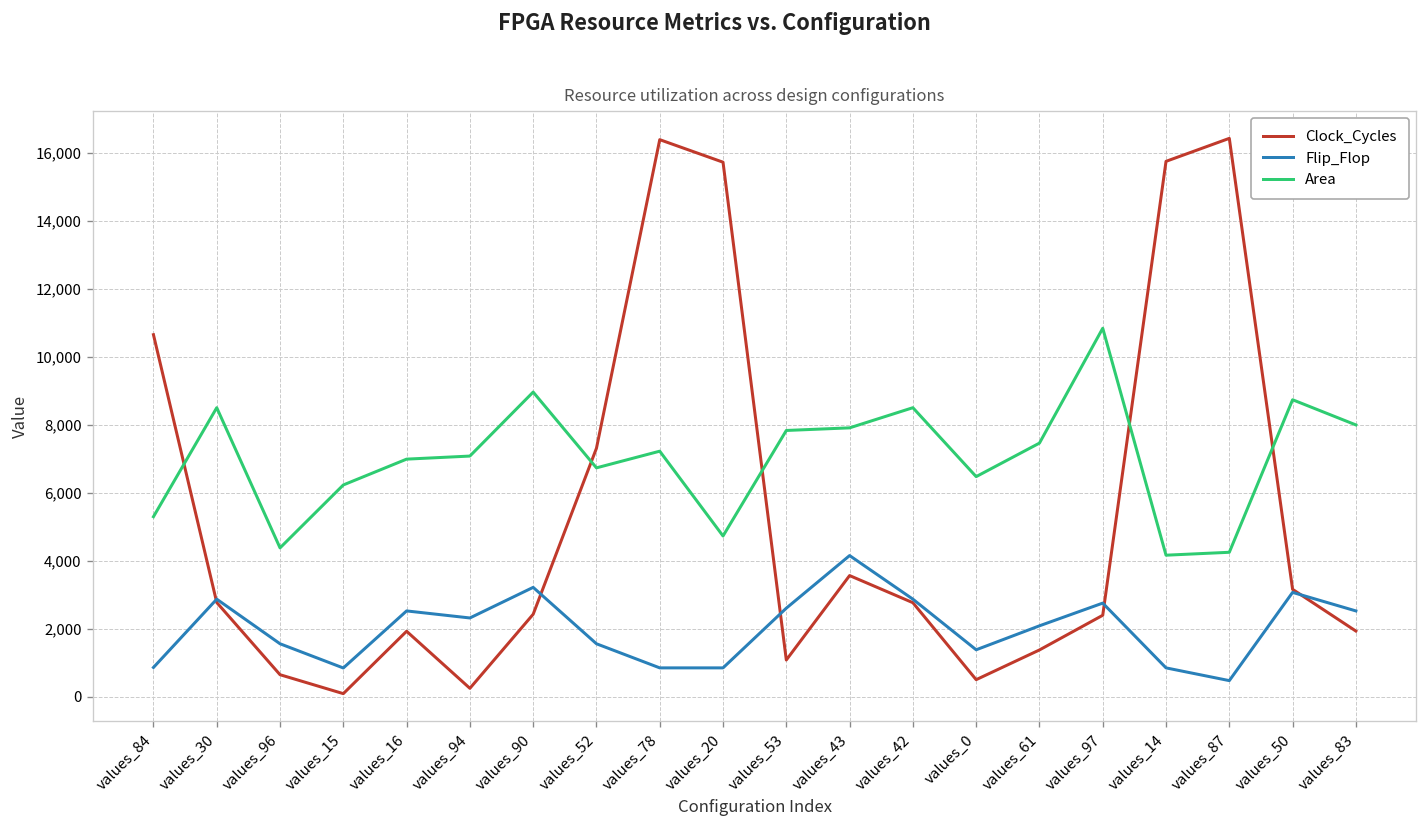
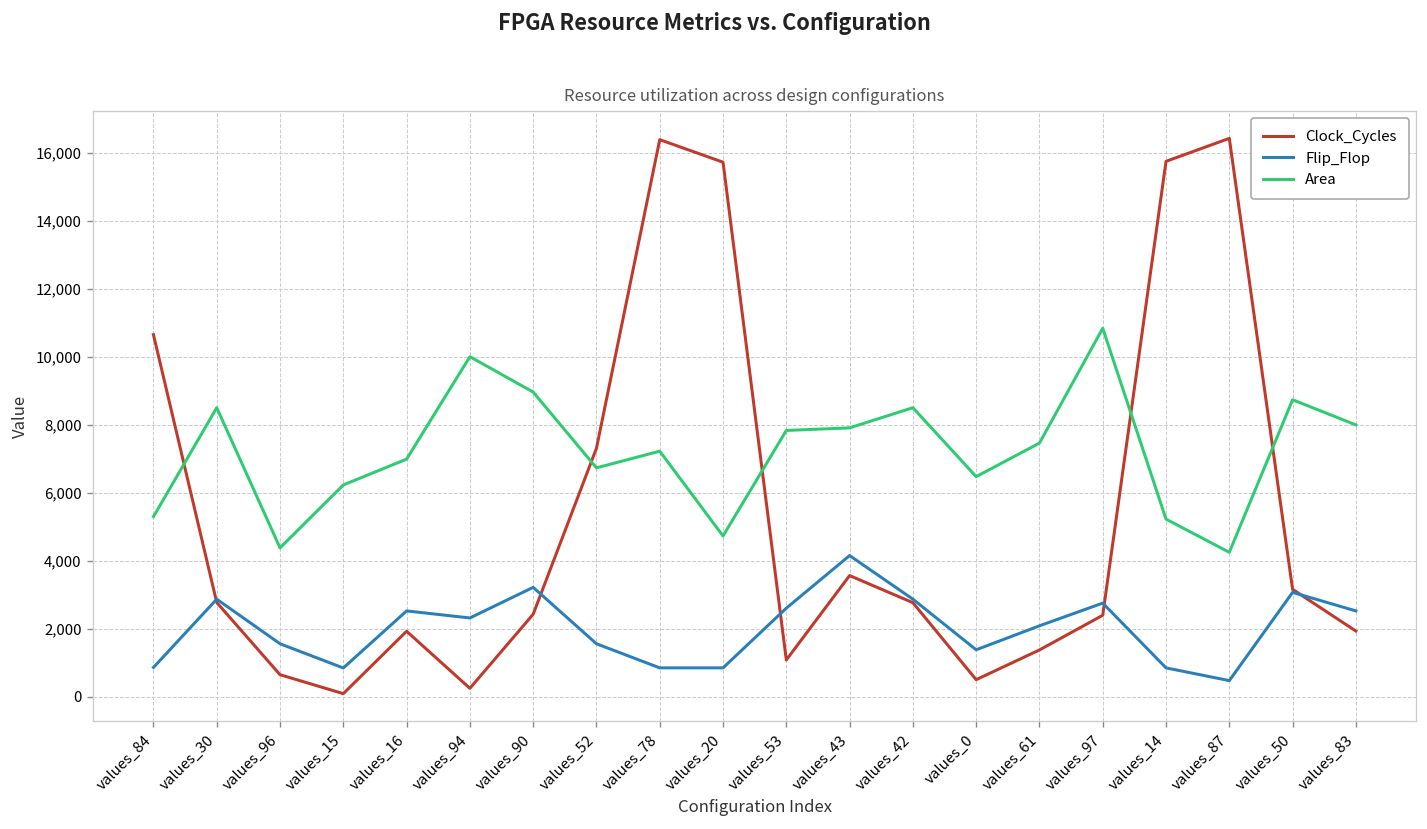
  {
    "Clock_Cycles": {
      "values_84": "10,600",
      "values_30": "2,800",
      "values_96": "600",
      "values_15": "100",
      "values_16": "1,900",
      "values_94": "200",
      "values_90": "2,400",
      "values_52": "7,300",
      "values_78": "16,400",
      "values_20": "15,700",
      "values_53": "1,100",
      "values_43": "3,600",
      "values_42": "2,800",
      "values_0": "500",
      "values_61": "1,400",
      "values_97": "2,400",
      "values_14": "15,700",
      "values_87": "16,400",
      "values_83": "1,900"
    },
    "Flip_Flop": {
      "values_84": "900",
      "values_30": "2,900",
      "values_96": "1,600",
      "values_15": "800",
      "values_16": "2,500",
      "values_94": "2,300",
      "values_90": "3,200",
      "values_52": "1,600",
      "values_78": "800",
      "values_20": "800",
      "values_53": "2,600",
      "values_43": "4,100",
      "values_42": "2,900",
      "values_0": "1,400",
      "values_61": "2,100",
      "values_97": "2,800",
      "values_14": "800",
      "values_87": "500",
      "values_83": "2,500"
    },
    "Area": {
      "values_84": "5,300",
      "values_30": "8,500",
      "values_96": "4,400",
      "values_15": "6,200",
      "values_16": "7,000",
-     "values_94": "7,100",
+     "values_94": "10,000",
      "values_90": "9,000",
      "values_52": "6,700",
      "values_78": "7,200",
      "values_20": "4,700",
      "values_53": "7,800",
      "values_43": "7,900",
      "values_42": "8,500",
      "values_0": "6,500",
      "values_61": "7,500",
      "values_97": "10,800",
-     "values_14": "4,200",
+     "values_14": "5,200",
      "values_87": "4,200",
      "values_50": "8,700",
      "values_83": "8,000"
    }
  }
